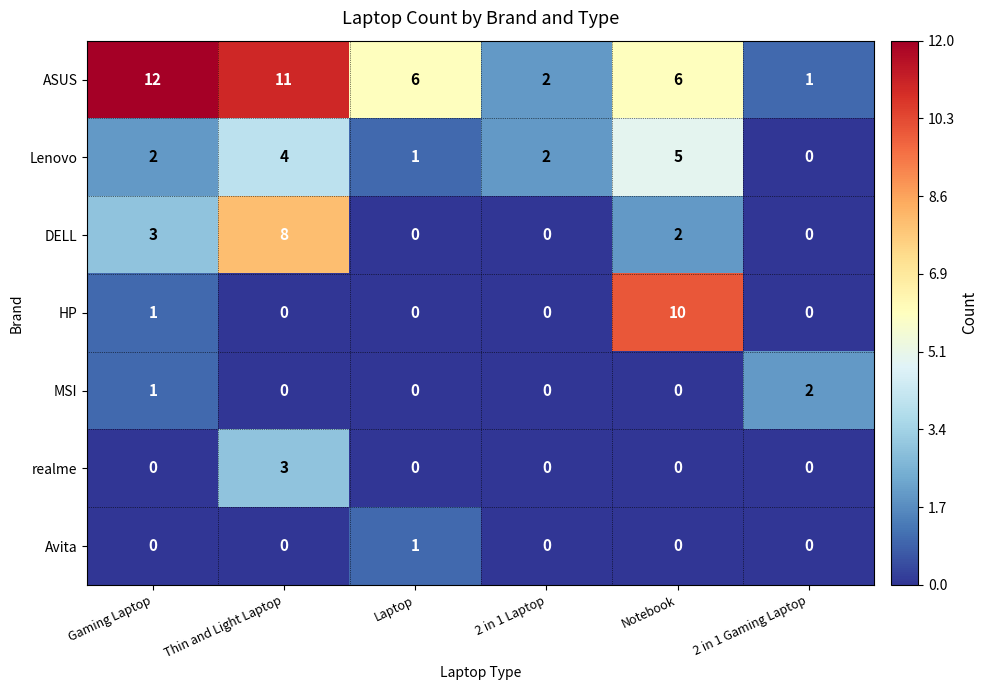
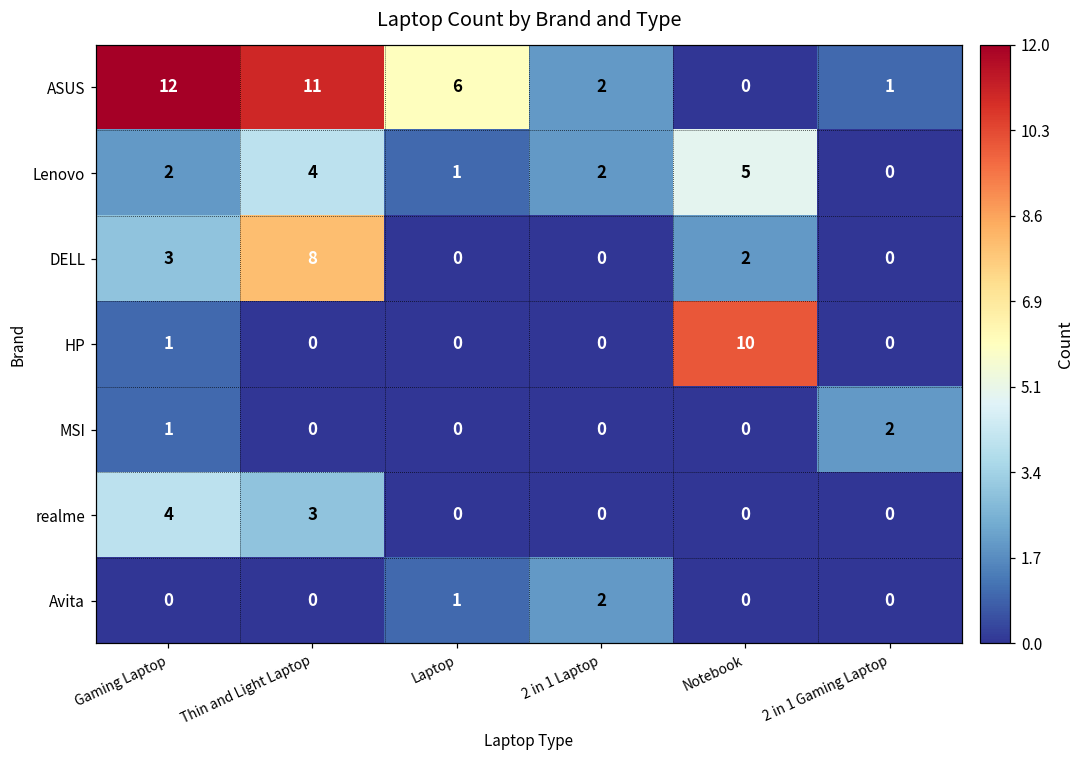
  {
    "ASUS": {
      "Gaming Laptop": 12,
      "Thin and Light Laptop": 11,
      "Laptop": 6,
      "2 in 1 Laptop": 2,
-     "Notebook": 6,
+     "Notebook": 0,
      "2 in 1 Gaming Laptop": 1
    },
    "Lenovo": {
      "Gaming Laptop": 2,
      "Thin and Light Laptop": 4,
      "Laptop": 1,
      "2 in 1 Laptop": 2,
      "Notebook": 5,
      "2 in 1 Gaming Laptop": 0
    },
    "DELL": {
      "Gaming Laptop": 3,
      "Thin and Light Laptop": 8,
      "Laptop": 0,
      "2 in 1 Laptop": 0,
      "Notebook": 2,
      "2 in 1 Gaming Laptop": 0
    },
    "HP": {
      "Gaming Laptop": 1,
      "Thin and Light Laptop": 0,
      "Laptop": 0,
      "2 in 1 Laptop": 0,
      "Notebook": 10,
      "2 in 1 Gaming Laptop": 0
    },
    "MSI": {
      "Gaming Laptop": 1,
      "Thin and Light Laptop": 0,
      "Laptop": 0,
      "2 in 1 Laptop": 0,
      "Notebook": 0,
      "2 in 1 Gaming Laptop": 2
    },
    "realme": {
-     "Gaming Laptop": 0,
+     "Gaming Laptop": 4,
      "Thin and Light Laptop": 3,
      "Laptop": 0,
      "2 in 1 Laptop": 0,
      "Notebook": 0,
      "2 in 1 Gaming Laptop": 0
    },
    "Avita": {
      "Gaming Laptop": 0,
      "Thin and Light Laptop": 0,
      "Laptop": 1,
-     "2 in 1 Laptop": 0,
+     "2 in 1 Laptop": 2,
      "Notebook": 0,
      "2 in 1 Gaming Laptop": 0
    }
  }
